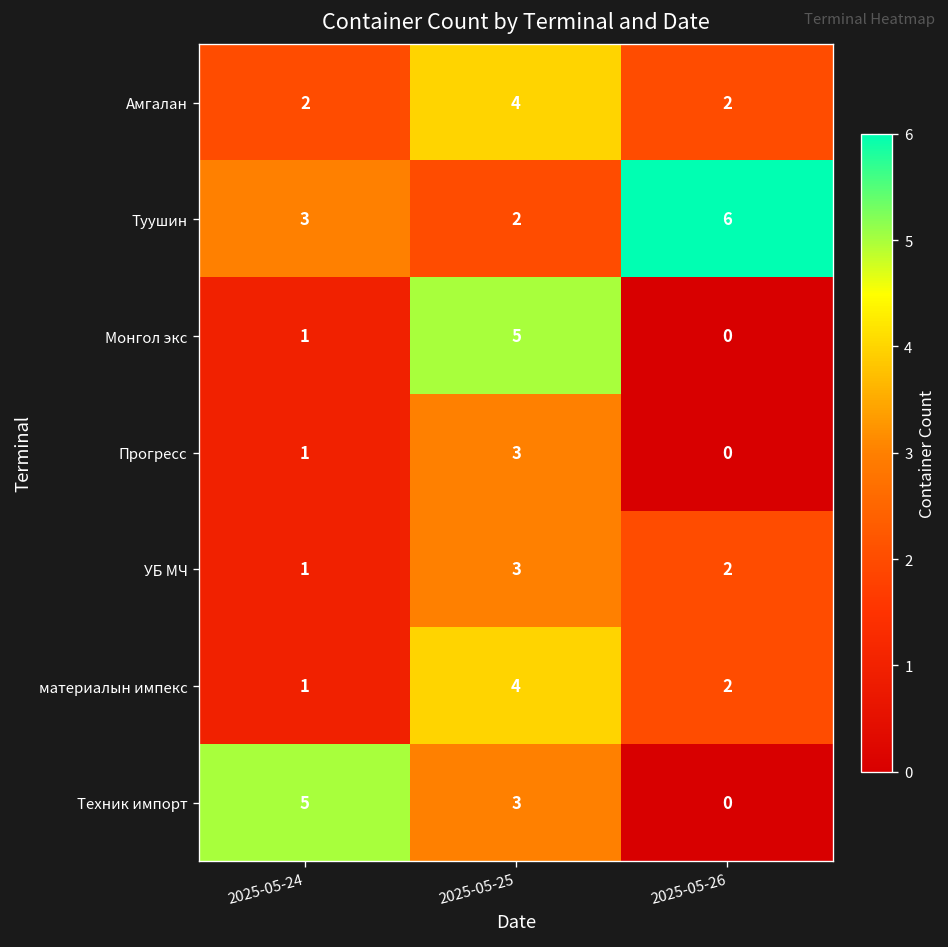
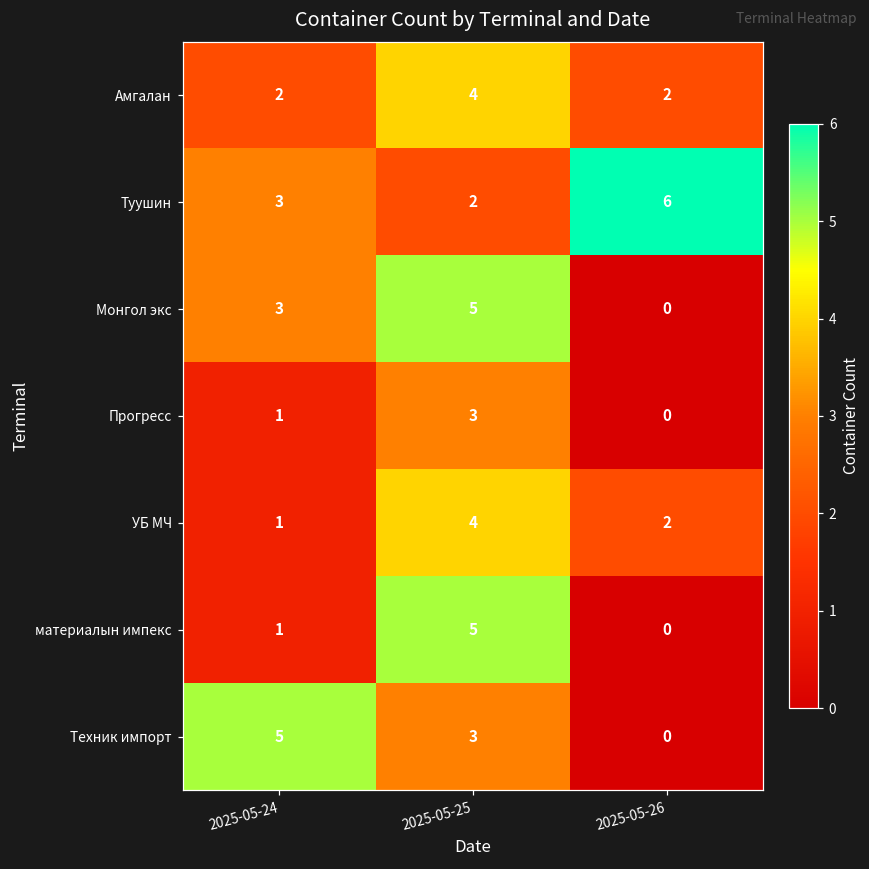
  {
    "Амгалан": {
      "2025-05-24": 2,
      "2025-05-25": 4,
      "2025-05-26": 2
    },
    "Туушин": {
      "2025-05-24": 3,
      "2025-05-25": 2,
      "2025-05-26": 6
    },
    "Монгол экс": {
-     "2025-05-24": 1,
+     "2025-05-24": 3,
      "2025-05-25": 5,
      "2025-05-26": 0
    },
    "Прогресс": {
      "2025-05-24": 1,
      "2025-05-25": 3,
      "2025-05-26": 0
    },
    "УБ МЧ": {
      "2025-05-24": 1,
-     "2025-05-25": 3,
+     "2025-05-25": 4,
      "2025-05-26": 2
    },
    "материалын импекс": {
      "2025-05-24": 1,
-     "2025-05-25": 4,
-     "2025-05-26": 2
+     "2025-05-25": 5,
+     "2025-05-26": 0
    },
    "Техник импорт": {
      "2025-05-24": 5,
      "2025-05-25": 3,
      "2025-05-26": 0
    }
  }
